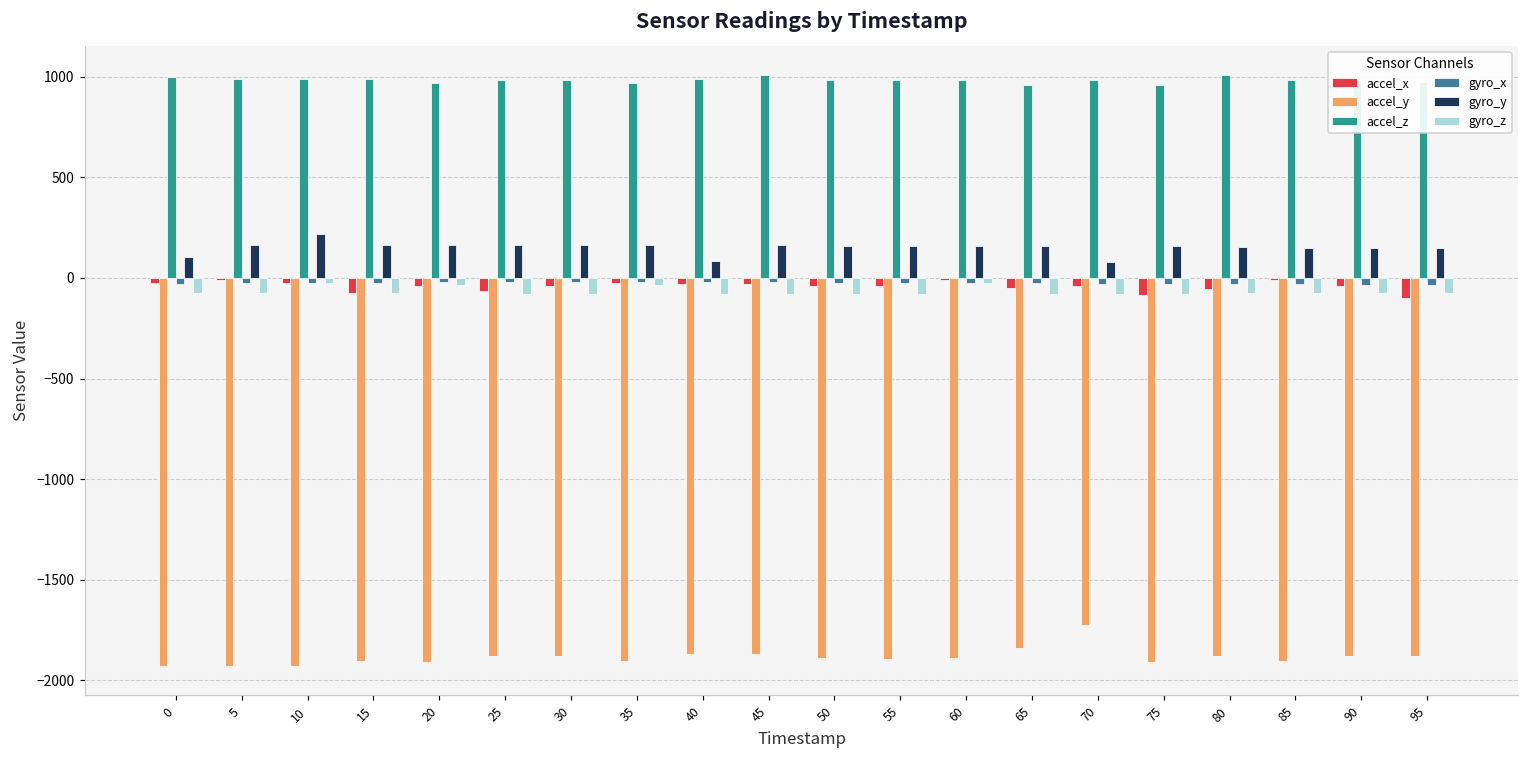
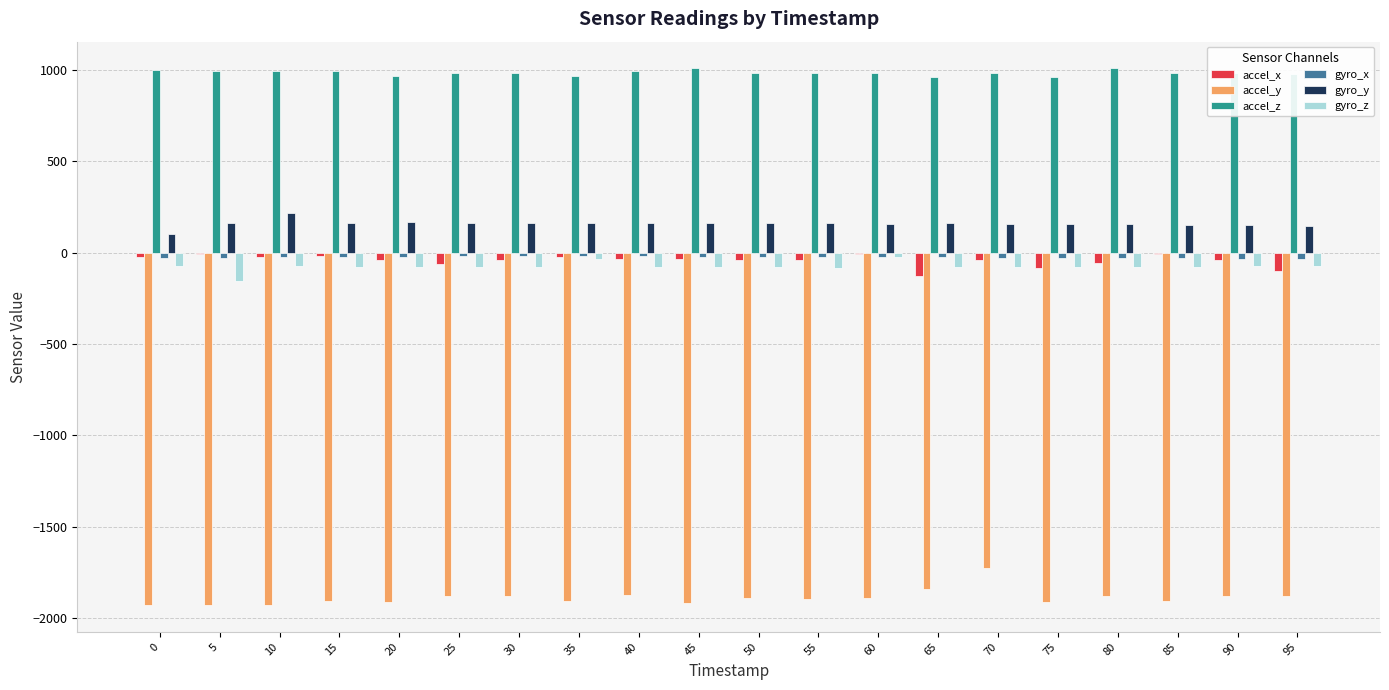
  {
    "accel_x": {
      "0": -20,
      "10": -20,
-     "15": -70,
+     "15": -20,
      "20": -40,
      "25": -60,
      "30": -40,
      "35": -20,
      "40": -30,
      "45": -30,
      "50": -40,
      "55": -40,
-     "65": -50,
+     "65": -130,
      "70": -40,
      "75": -90,
      "80": -60,
      "90": -40,
      "95": -100
    },
    "accel_y": {
      "0": -1930,
      "5": -1930,
      "10": -1930,
      "15": -1900,
      "20": -1910,
      "25": -1880,
      "30": -1880,
      "35": -1900,
      "40": -1870,
-     "45": -1870,
+     "45": -1920,
      "50": -1890,
      "55": -1900,
      "60": -1890,
      "65": -1840,
      "70": -1730,
      "75": -1910,
      "80": -1880,
      "85": -1900,
      "90": -1880,
      "95": -1880
    },
    "gyro_y": {
      "0": 110,
      "5": 160,
      "10": 220,
      "15": 170,
      "20": 170,
      "25": 170,
      "30": 170,
      "35": 160,
-     "40": 90,
+     "40": 160,
      "45": 160,
      "50": 160,
      "55": 160,
      "60": 160,
      "65": 160,
-     "70": 80,
+     "70": 160,
      "75": 160,
      "80": 160,
      "85": 150,
      "90": 150,
      "95": 150
    },
    "gyro_z": {
      "0": -70,
-     "5": -80,
-     "10": -30,
+     "5": -160,
+     "10": -80,
      "15": -80,
-     "20": -30,
+     "20": -80,
      "25": -80,
      "30": -80,
      "35": -30,
      "40": -80,
      "45": -80,
      "50": -80,
      "55": -80,
      "60": -30,
      "65": -80,
      "70": -80,
      "75": -80,
      "80": -80,
      "85": -80,
      "90": -70,
      "95": -70
    }
  }
